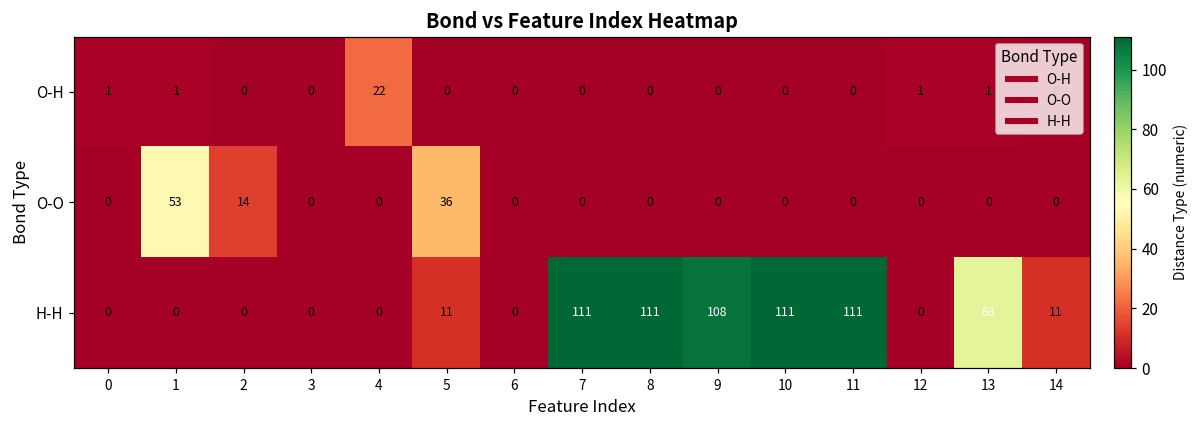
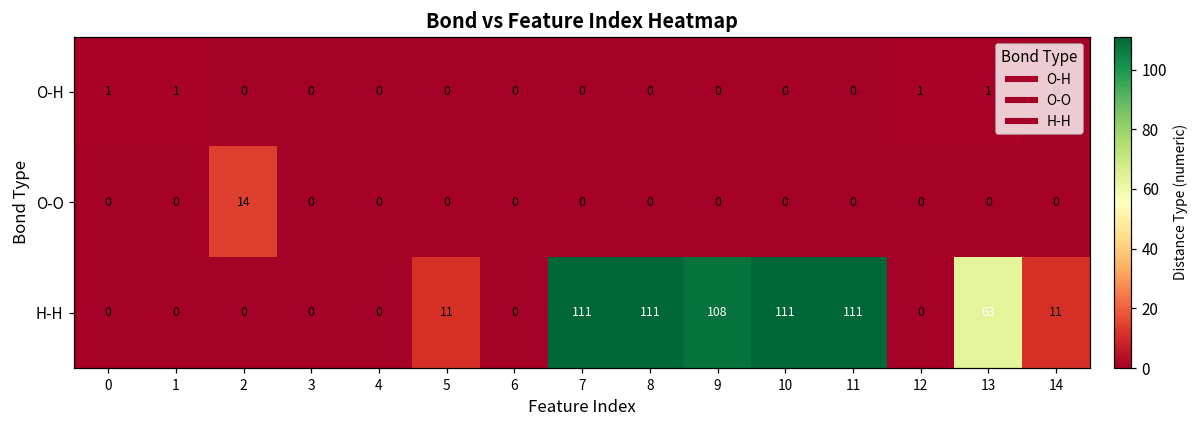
  {
    "O-H": {
      "0": 1,
      "1": 1,
      "2": 0,
      "3": 0,
-     "4": 22,
+     "4": 0,
      "5": 0,
      "6": 0,
      "7": 0,
      "8": 0,
      "9": 0,
      "10": 0,
      "11": 0,
      "12": 1,
      "13": 1
    },
    "O-O": {
      "0": 0,
-     "1": 53,
+     "1": 0,
      "2": 14,
      "3": 0,
      "4": 0,
-     "5": 36,
+     "5": 0,
      "6": 0,
      "7": 0,
      "8": 0,
      "9": 0,
      "10": 0,
      "11": 0,
      "12": 0,
      "13": 0,
      "14": 0
    },
    "H-H": {
      "0": 0,
      "1": 0,
      "2": 0,
      "3": 0,
      "4": 0,
      "5": 11,
      "6": 0,
      "7": 111,
      "8": 111,
      "9": 108,
      "10": 111,
      "11": 111,
      "12": 0,
      "13": 63,
      "14": 11
    }
  }
